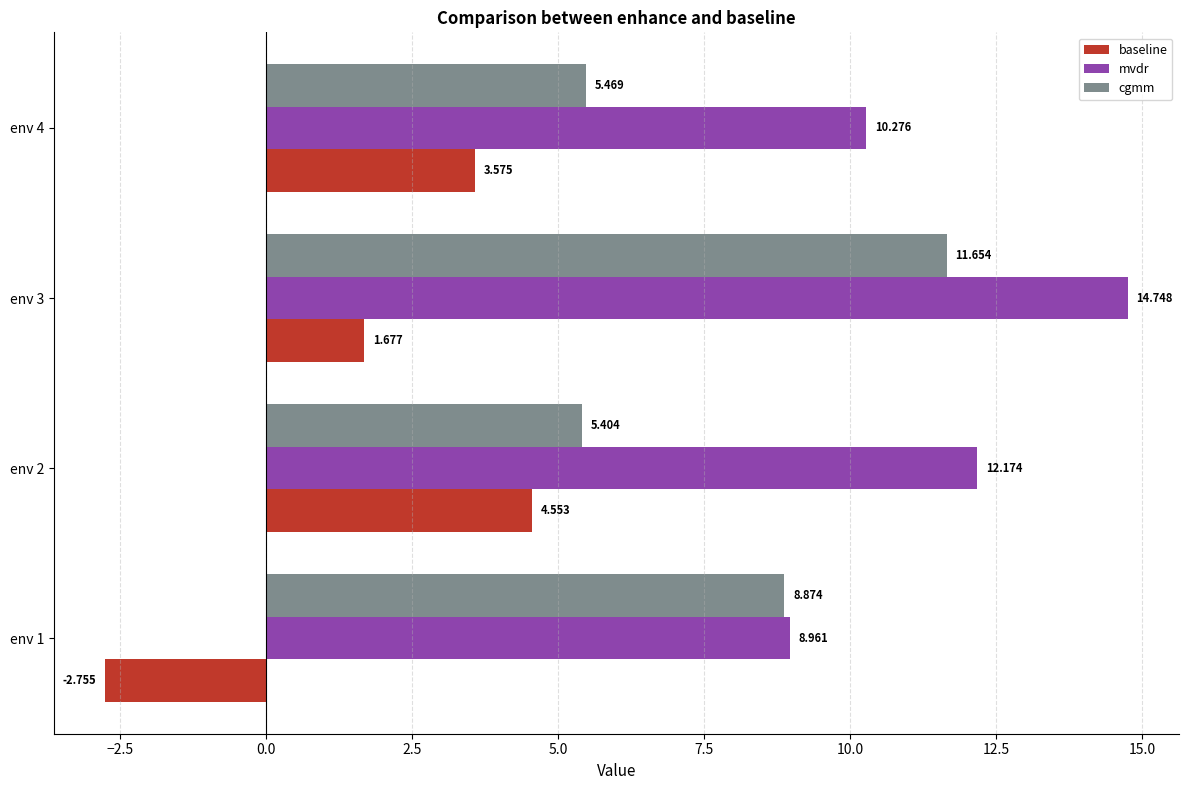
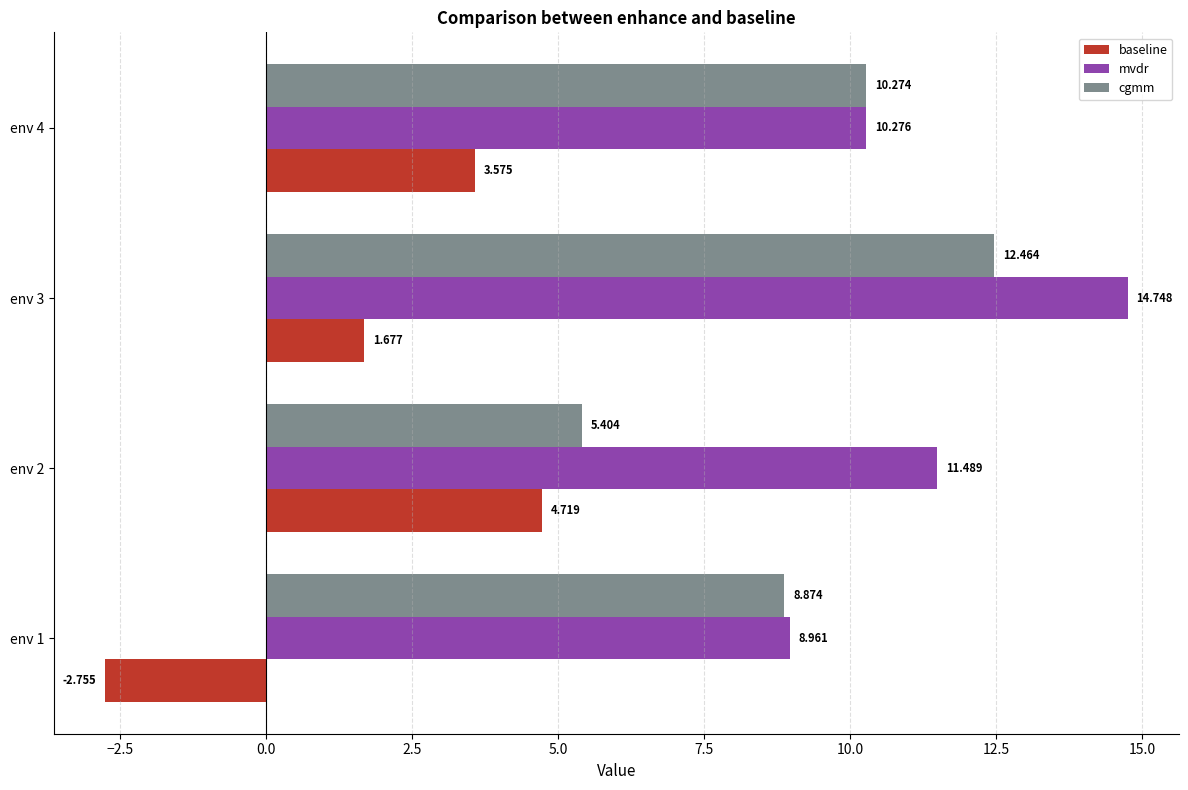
  {
    "baseline": {
      "env 4": 3.575,
      "env 3": 1.677,
-     "env 2": 4.553,
+     "env 2": 4.719,
      "env 1": -2.755
    },
    "mvdr": {
      "env 4": 10.276,
      "env 3": 14.748,
-     "env 2": 12.174,
+     "env 2": 11.489,
      "env 1": 8.961
    },
    "cgmm": {
-     "env 4": 5.469,
-     "env 3": 11.654,
+     "env 4": 10.274,
+     "env 3": 12.464,
      "env 2": 5.404,
      "env 1": 8.874
    }
  }
